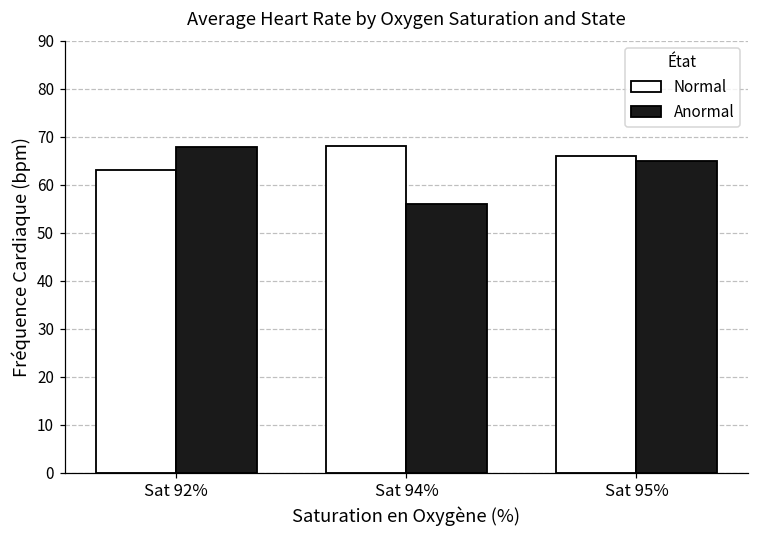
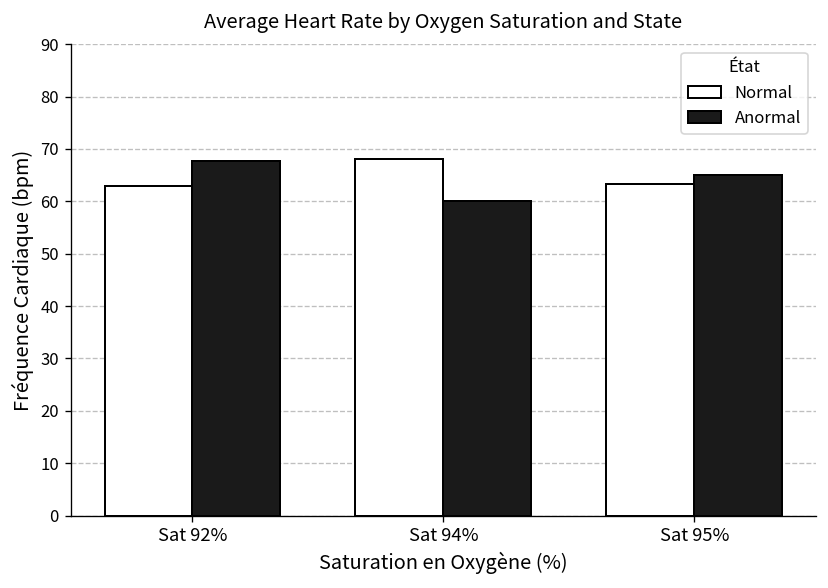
  {
    "Normal": {
      "Sat 92%": 63,
      "Sat 94%": 68,
-     "Sat 95%": 66
+     "Sat 95%": 63
    },
    "Anormal": {
      "Sat 92%": 68,
-     "Sat 94%": 56,
+     "Sat 94%": 60,
      "Sat 95%": 65
    }
  }
